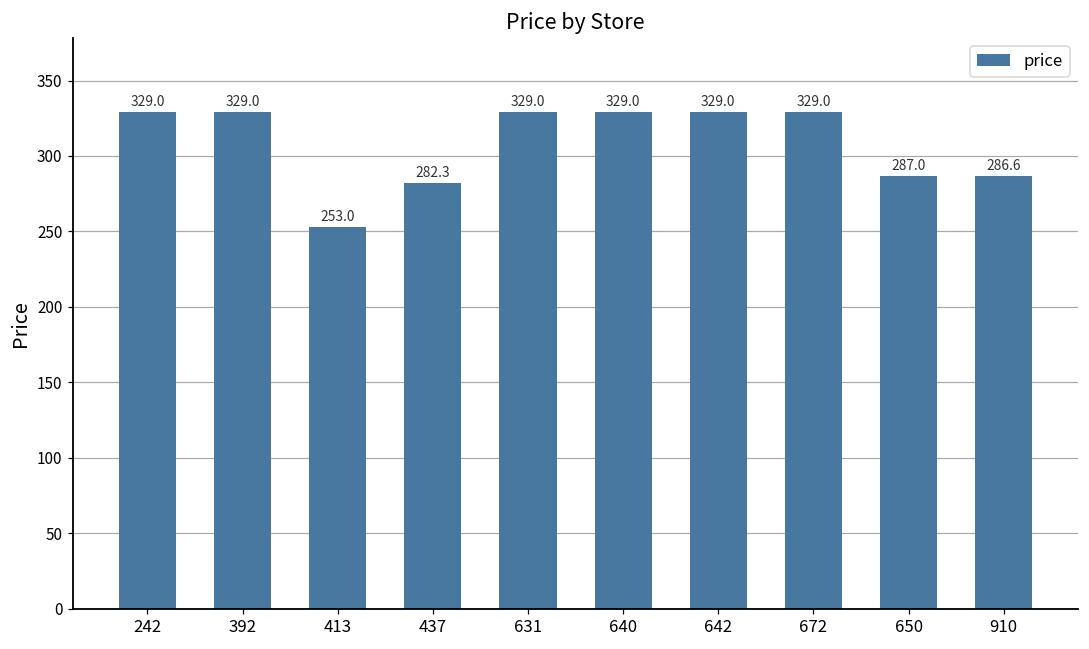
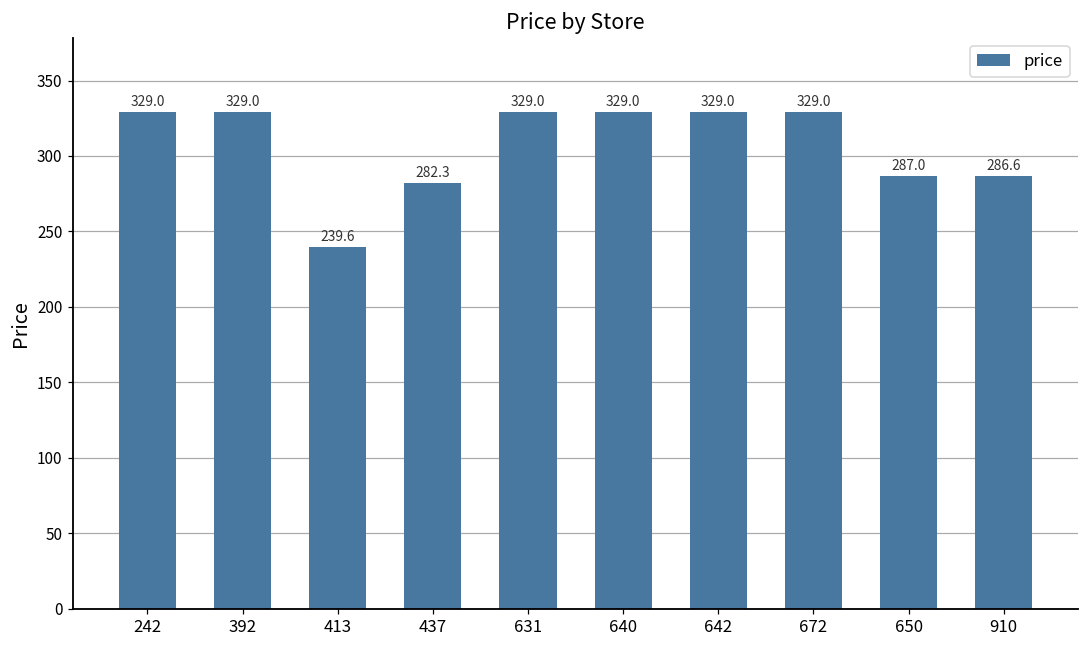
  {
    "242": 329.0,
    "392": 329.0,
-   "413": 253.0,
+   "413": 239.6,
    "437": 282.3,
    "631": 329.0,
    "640": 329.0,
    "642": 329.0,
    "672": 329.0,
    "650": 287.0,
    "910": 286.6
  }
